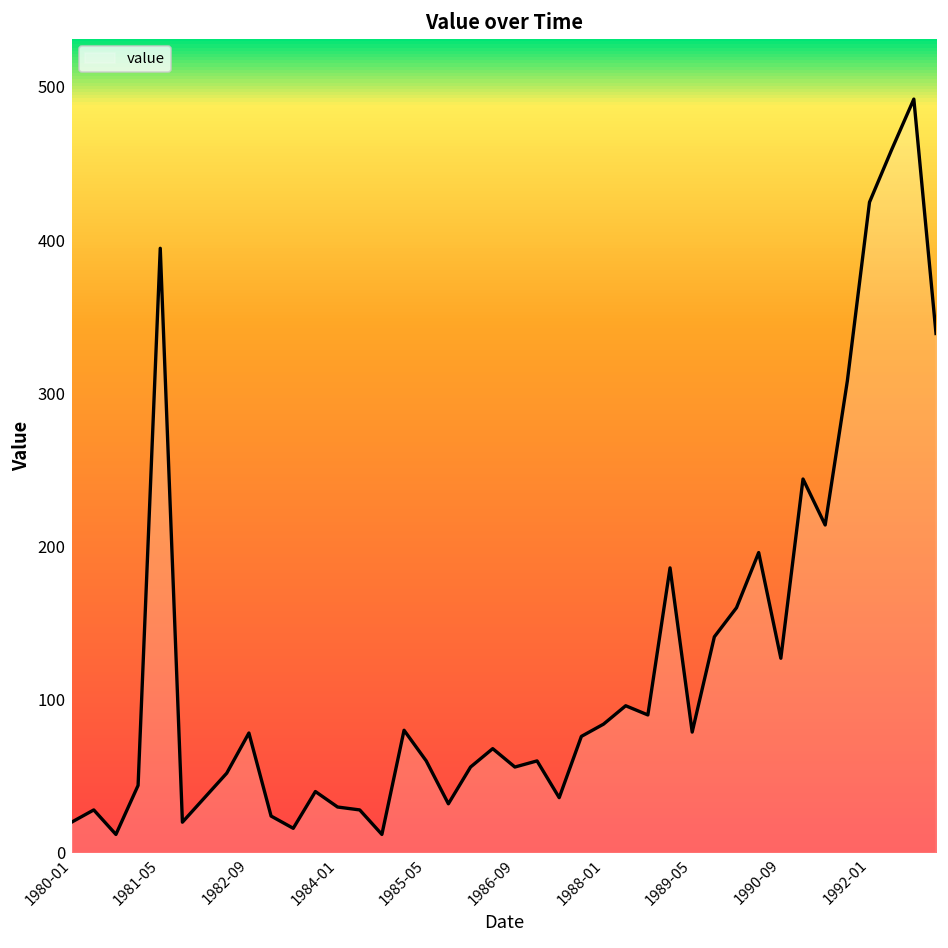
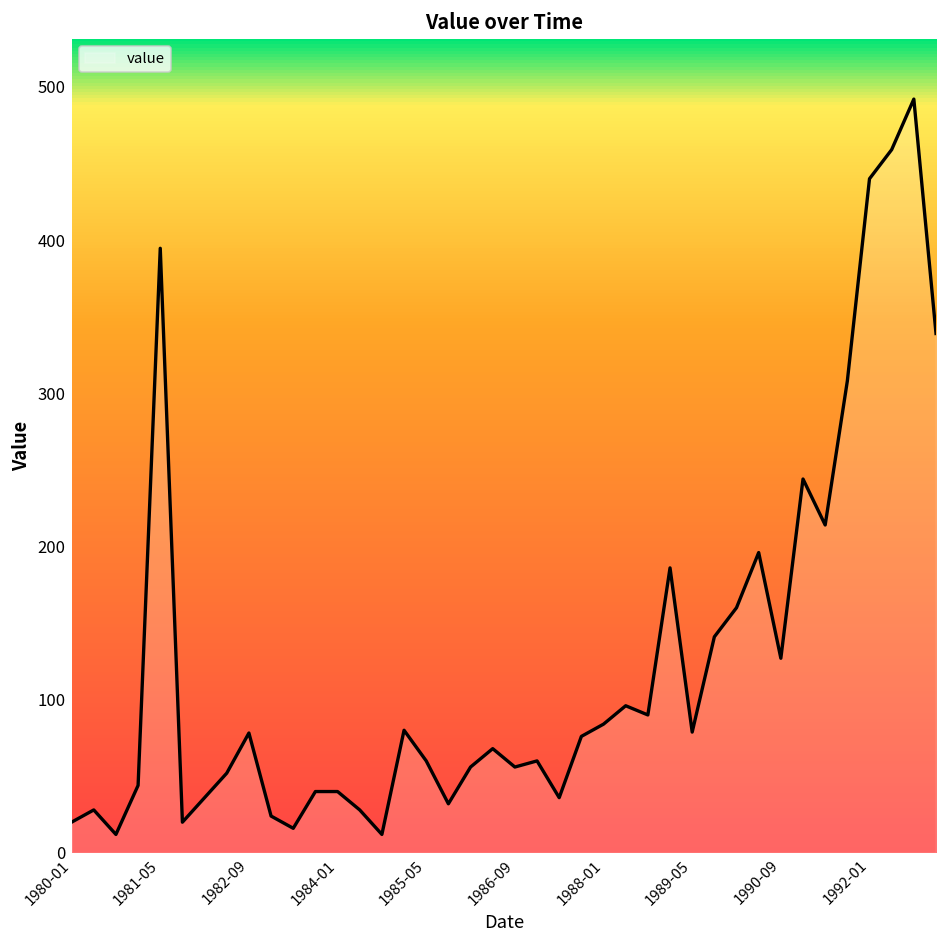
  {
    "1980-01": 20,
    "1981-05": 395,
    "1982-09": 78,
-   "1984-01": 30,
+   "1984-01": 40,
    "1985-05": 60,
    "1986-09": 56,
    "1988-01": 84,
    "1989-05": 79,
    "1990-09": 127,
-   "1992-01": 425
+   "1992-01": 440
  }
